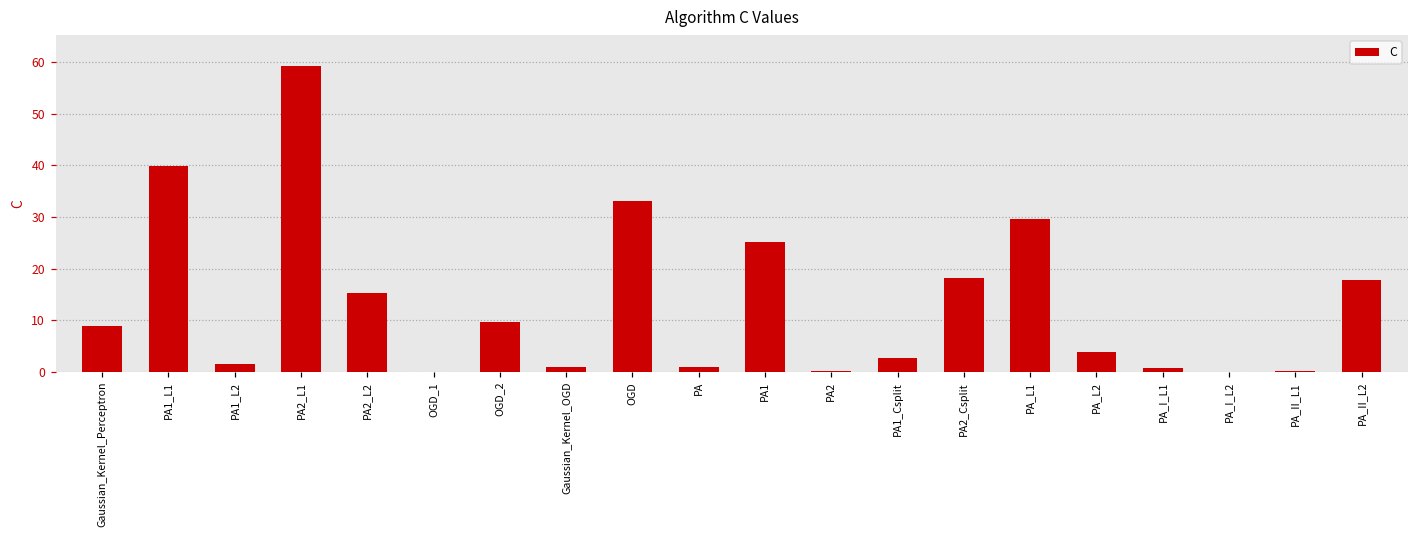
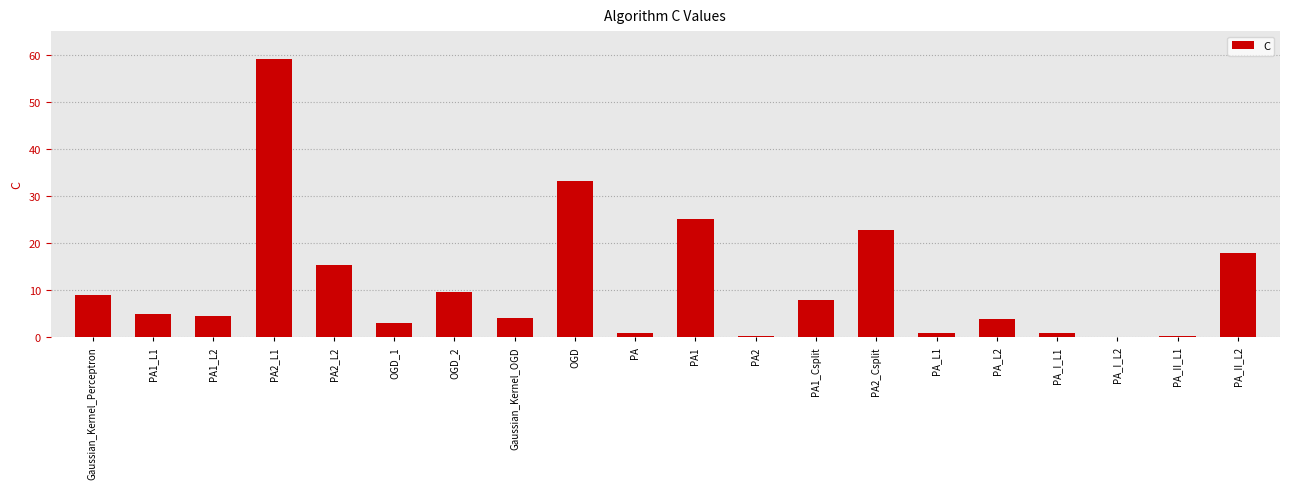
  {
    "Gaussian_Kernel_Perceptron": 9,
-   "PA1_L1": 40,
-   "PA1_L2": 2,
+   "PA1_L1": 5,
+   "PA1_L2": 4,
    "PA2_L1": 59,
    "PA2_L2": 15,
-   "OGD_1": 0,
+   "OGD_1": 3,
    "OGD_2": 10,
-   "Gaussian_Kernel_OGD": 1,
+   "Gaussian_Kernel_OGD": 4,
    "OGD": 33,
    "PA": 1,
    "PA1": 25,
-   "PA1_Csplit": 3,
-   "PA2_Csplit": 18,
-   "PA_L1": 30,
+   "PA1_Csplit": 8,
+   "PA2_Csplit": 23,
+   "PA_L1": 1,
    "PA_L2": 4,
    "PA_I_L1": 1,
    "PA_II_L2": 18
  }
